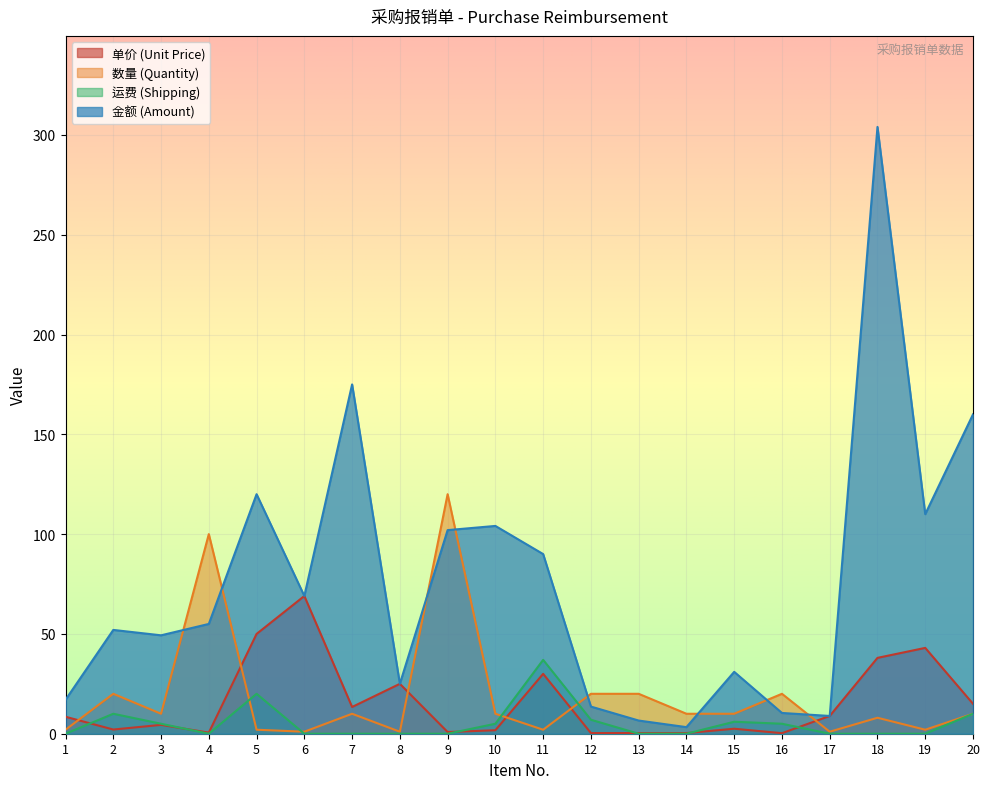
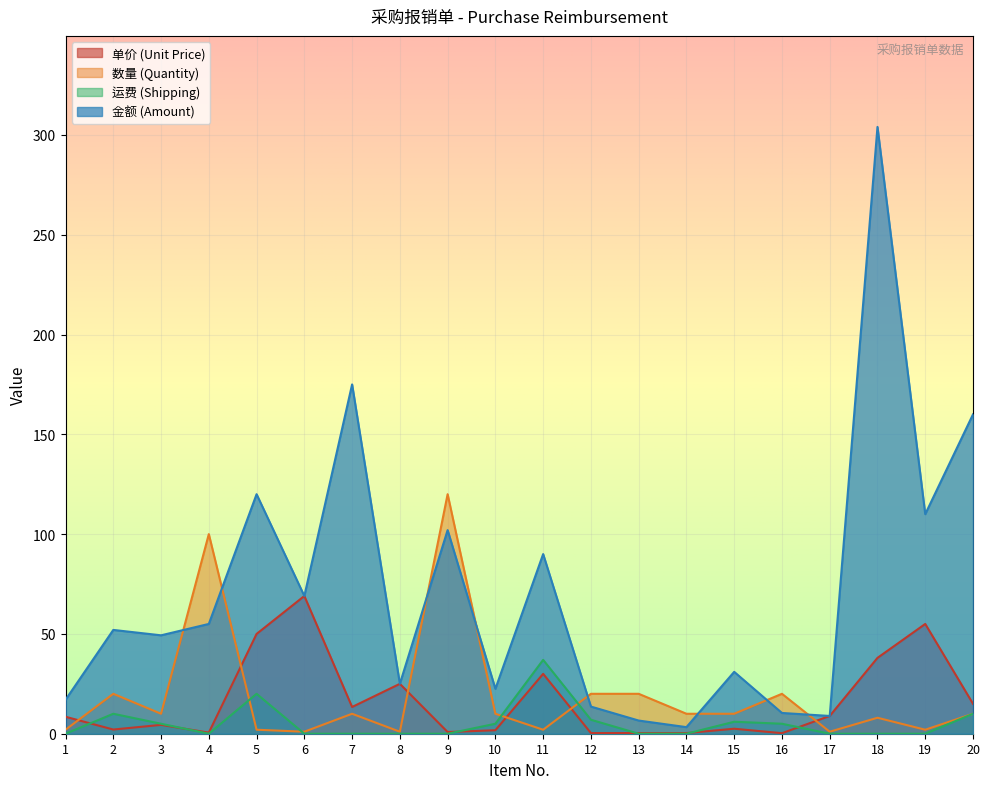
  {
    "单价 (Unit Price)": {
      "1": 9,
      "2": 2,
      "5": 50,
      "7": 13,
      "10": 2,
      "11": 30,
      "12": 0,
      "15": 3,
      "16": 0,
      "18": 38,
-     "19": 43,
+     "19": 55,
      "20": 15
    },
    "数量 (Quantity)": {
      "1": 2,
      "2": 20,
      "3": 10,
      "4": 100,
      "5": 2,
      "7": 10,
      "9": 120,
      "10": 10,
      "11": 2,
      "12": 20,
      "13": 20,
      "14": 10,
      "15": 10,
      "16": 20,
      "18": 8,
      "19": 2
    },
    "运费 (Shipping)": {
      "1": 0,
      "2": 10,
      "5": 20,
      "7": 0,
      "10": 5,
      "11": 37,
      "12": 7,
      "15": 6,
      "16": 5,
      "18": 0,
      "19": 0
    },
    "金额 (Amount)": {
      "1": 17,
      "2": 52,
      "3": 49,
      "4": 55,
      "5": 120,
      "7": 175,
      "9": 102,
-     "10": 104,
+     "10": 23,
      "11": 90,
      "12": 14,
      "13": 7,
      "14": 3,
      "15": 31,
      "16": 10,
      "18": 304,
      "19": 110,
      "20": 160
    }
  }
